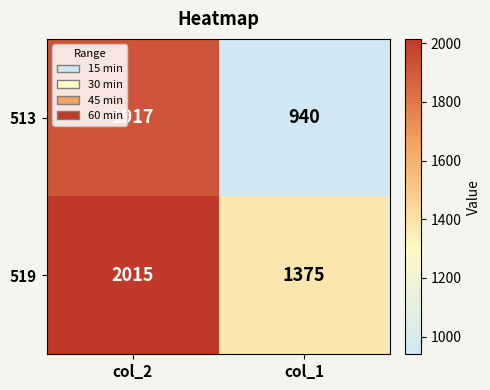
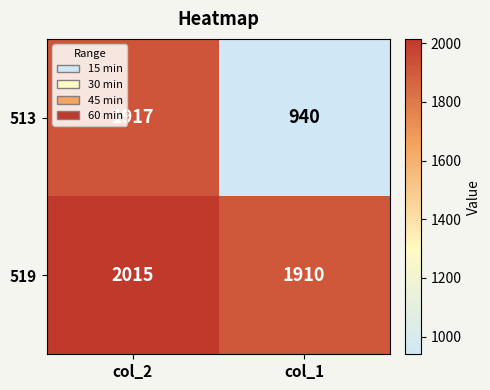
  {
    "513": {
      "col_1": 940
    },
    "519": {
      "col_2": 2015,
-     "col_1": 1375
+     "col_1": 1910
    }
  }
